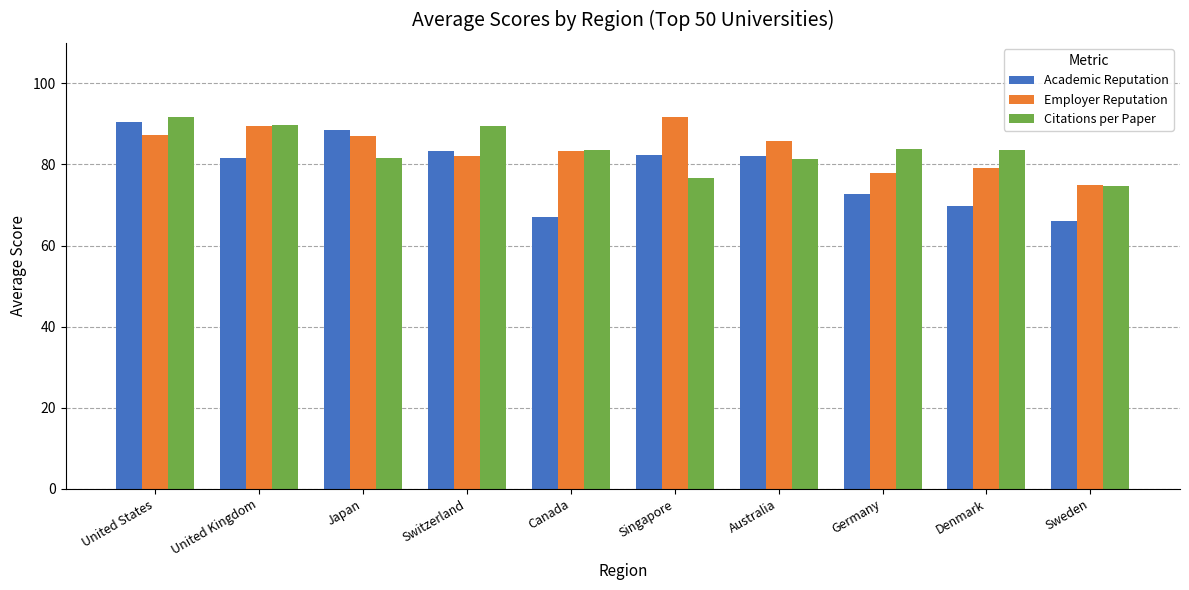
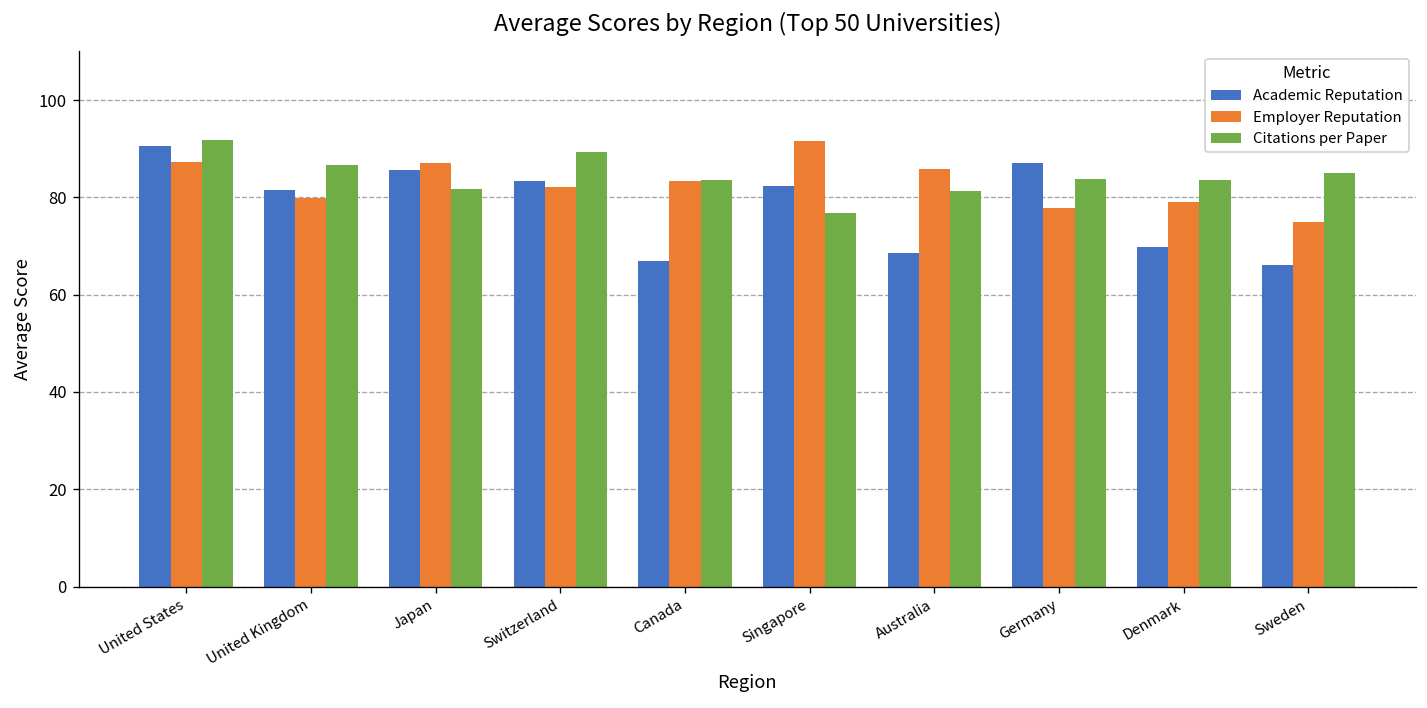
  {
    "Academic Reputation": {
      "United States": 91,
      "United Kingdom": 82,
-     "Japan": 89,
+     "Japan": 86,
      "Switzerland": 83,
      "Canada": 67,
      "Singapore": 82,
-     "Australia": 82,
-     "Germany": 73,
+     "Australia": 69,
+     "Germany": 87,
      "Denmark": 70,
      "Sweden": 66
    },
    "Employer Reputation": {
      "United States": 87,
-     "United Kingdom": 89,
+     "United Kingdom": 80,
      "Japan": 87,
      "Switzerland": 82,
      "Canada": 83,
      "Singapore": 92,
      "Australia": 86,
      "Germany": 78,
      "Denmark": 79,
      "Sweden": 75
    },
    "Citations per Paper": {
      "United States": 92,
-     "United Kingdom": 90,
+     "United Kingdom": 87,
      "Japan": 82,
      "Switzerland": 89,
      "Canada": 84,
      "Singapore": 77,
      "Australia": 81,
      "Germany": 84,
      "Denmark": 84,
-     "Sweden": 75
+     "Sweden": 85
    }
  }
